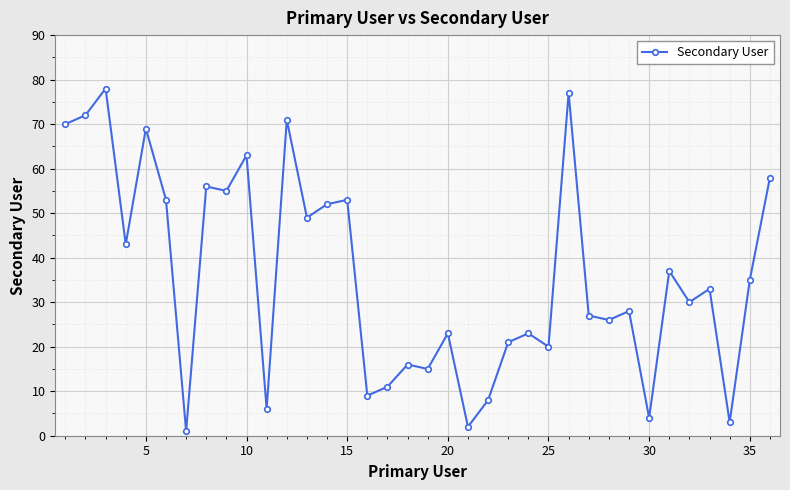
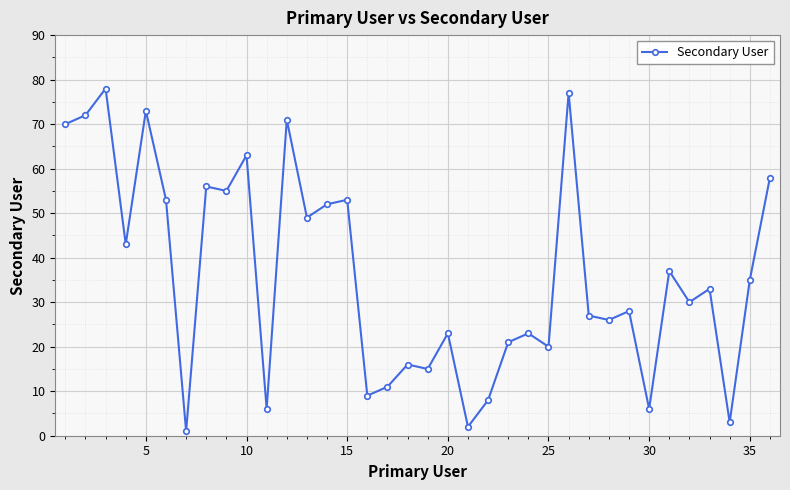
  {
-   "5": 69,
+   "5": 73,
    "10": 63,
    "15": 53,
    "20": 23,
    "25": 20,
-   "30": 4,
+   "30": 6,
    "35": 35
  }
